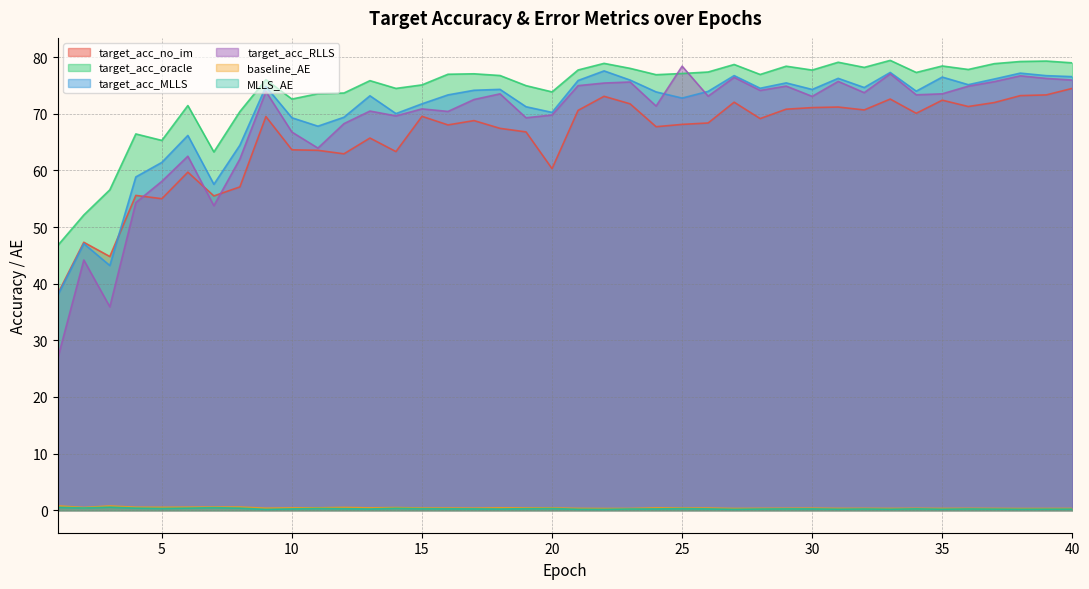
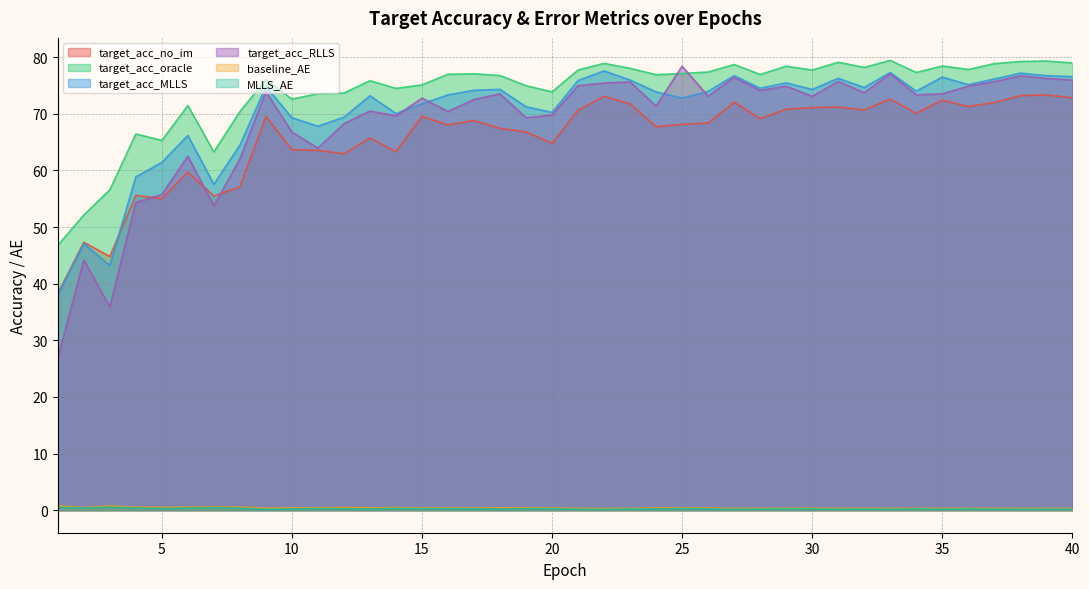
  {
    "target_acc_no_im": {
      "5": 55,
      "10": 64,
      "15": 70,
-     "20": 60,
+     "20": 65,
      "25": 68,
      "30": 71,
      "35": 72,
-     "40": 75
+     "40": 73
    },
    "target_acc_RLLS": {
-     "5": 58,
+     "5": 56,
      "10": 67,
-     "15": 71,
+     "15": 73,
      "20": 70,
      "25": 78,
      "30": 73,
      "35": 74,
      "40": 76
    }
  }
